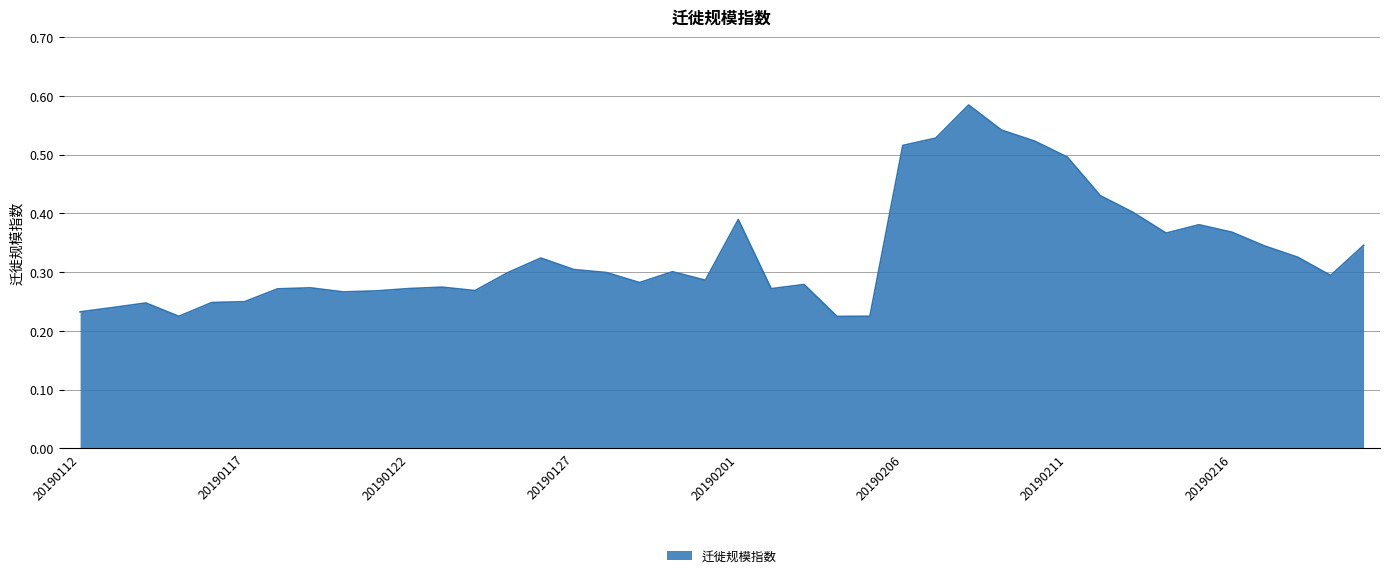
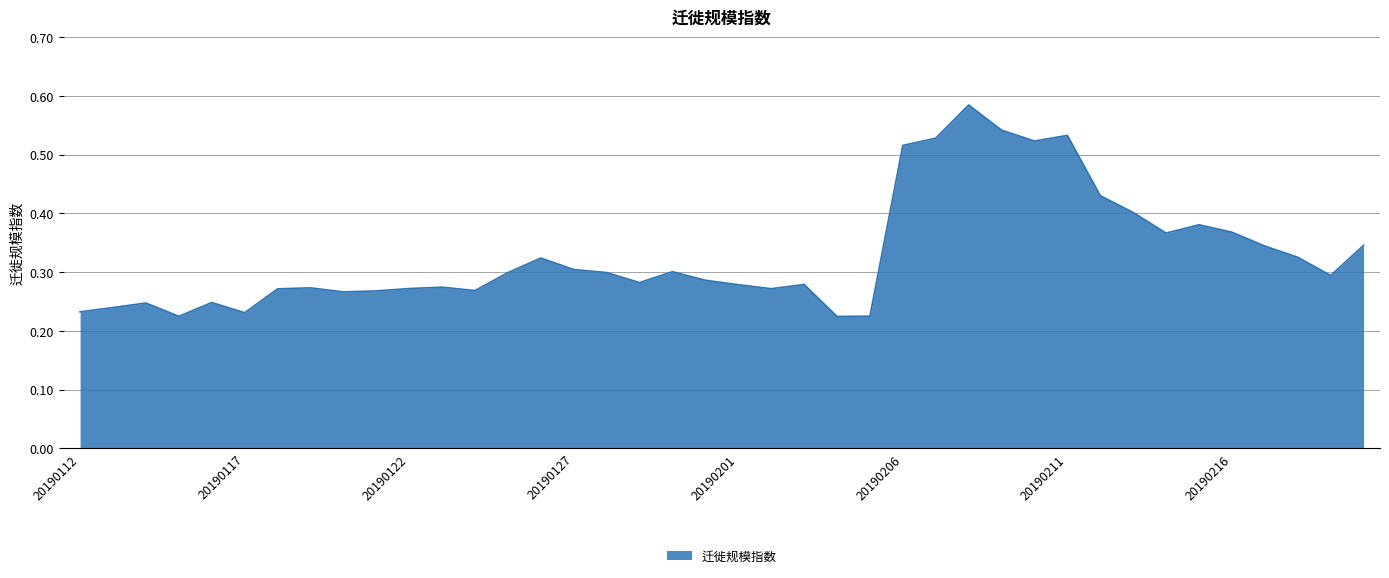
  {
    "20190112": 0.23,
-   "20190117": 0.25,
+   "20190117": 0.23,
    "20190122": 0.27,
    "20190127": 0.30,
-   "20190201": 0.39,
+   "20190201": 0.28,
    "20190206": 0.52,
-   "20190211": 0.50,
+   "20190211": 0.53,
    "20190216": 0.37
  }
